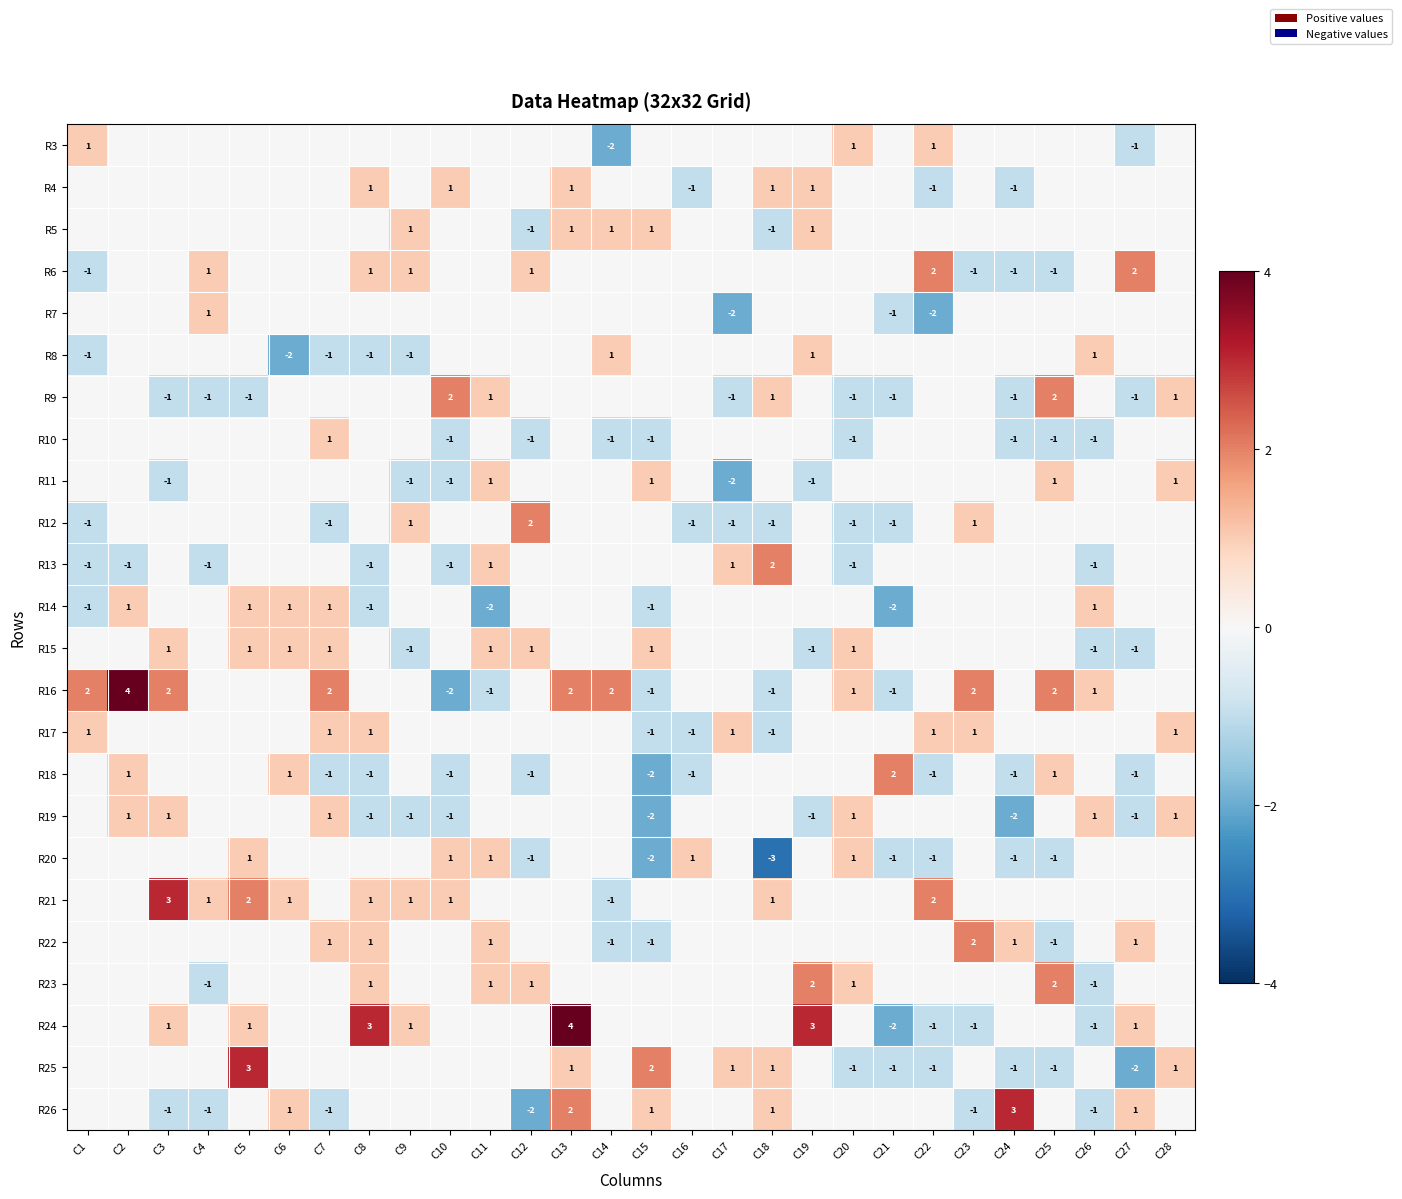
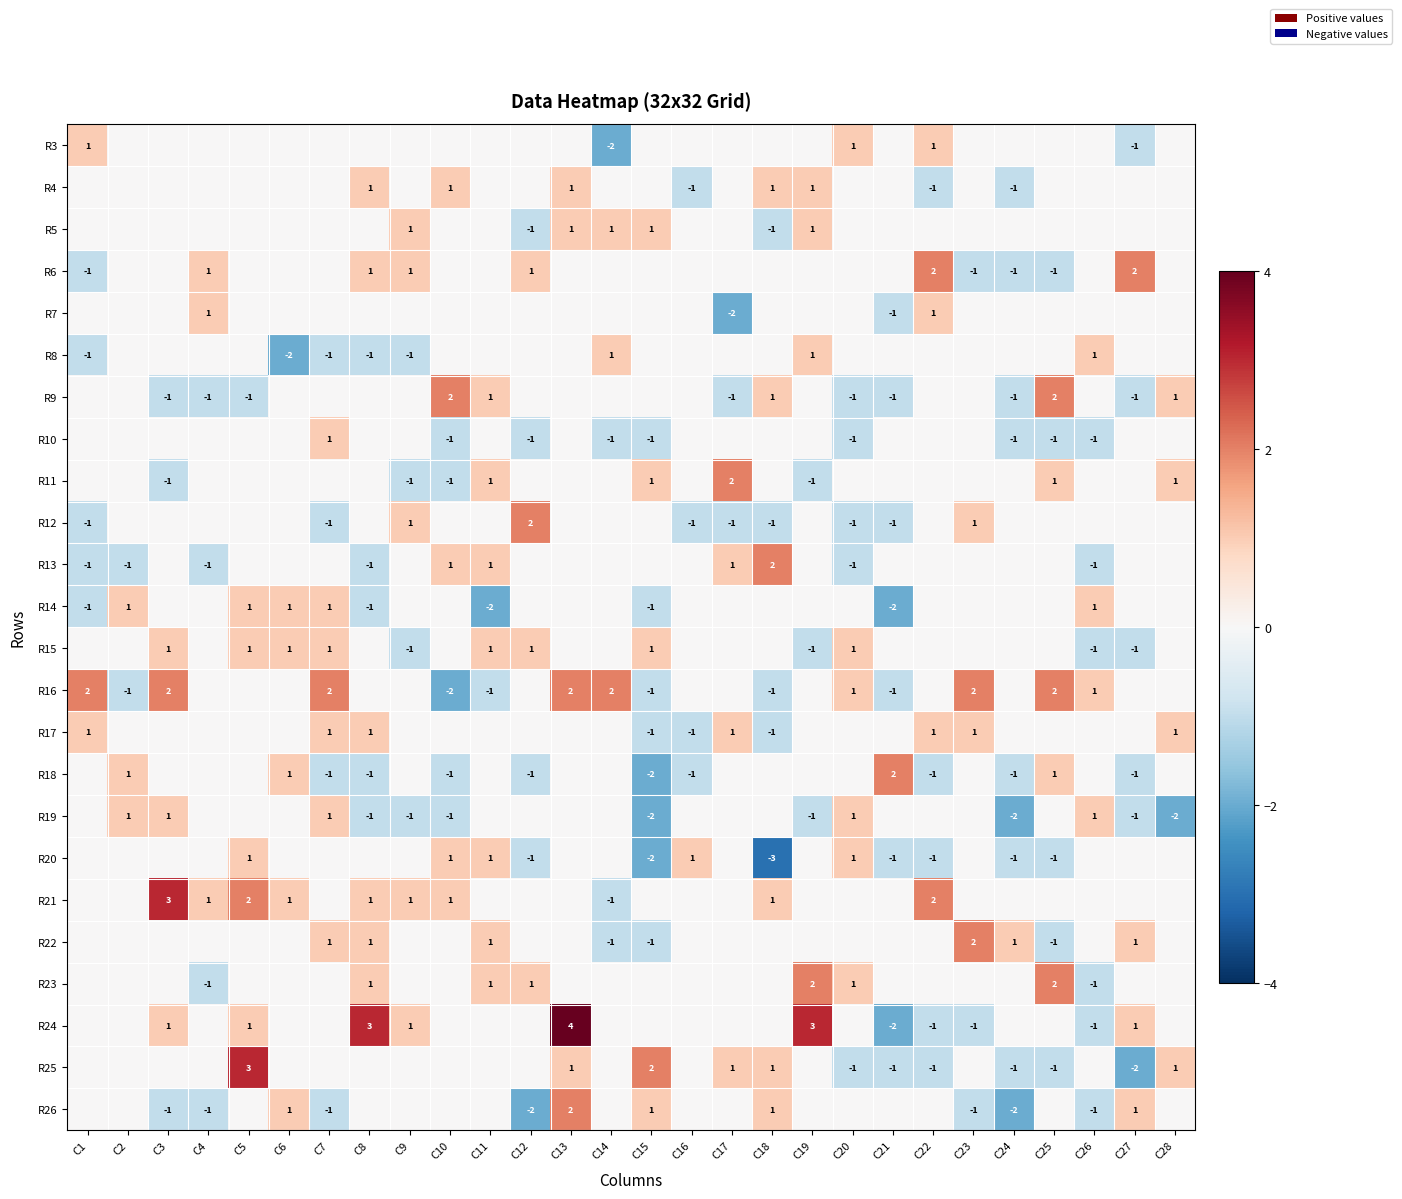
  {
    "R7": {
      "C4": 1,
      "C17": -2,
      "C21": -1,
-     "C22": -2
+     "C22": 1
    },
    "R11": {
      "C3": -1,
      "C9": -1,
      "C10": -1,
      "C11": 1,
      "C15": 1,
-     "C17": -2,
+     "C17": 2,
      "C19": -1,
      "C25": 1,
      "C28": 1
    },
    "R13": {
      "C1": -1,
      "C2": -1,
      "C4": -1,
      "C8": -1,
-     "C10": -1,
+     "C10": 1,
      "C11": 1,
      "C17": 1,
      "C18": 2,
      "C20": -1,
      "C26": -1
    },
    "R16": {
      "C1": 2,
-     "C2": 4,
+     "C2": -1,
      "C3": 2,
      "C7": 2,
      "C10": -2,
      "C11": -1,
      "C13": 2,
      "C14": 2,
      "C15": -1,
      "C18": -1,
      "C20": 1,
      "C21": -1,
      "C23": 2,
      "C25": 2,
      "C26": 1
    },
    "R19": {
      "C2": 1,
      "C3": 1,
      "C7": 1,
      "C8": -1,
      "C9": -1,
      "C10": -1,
      "C15": -2,
      "C19": -1,
      "C20": 1,
      "C24": -2,
      "C26": 1,
      "C27": -1,
-     "C28": 1
+     "C28": -2
    },
    "R26": {
      "C3": -1,
      "C4": -1,
      "C6": 1,
      "C7": -1,
      "C12": -2,
      "C13": 2,
      "C15": 1,
      "C18": 1,
      "C23": -1,
-     "C24": 3,
+     "C24": -2,
      "C26": -1,
      "C27": 1
    }
  }
